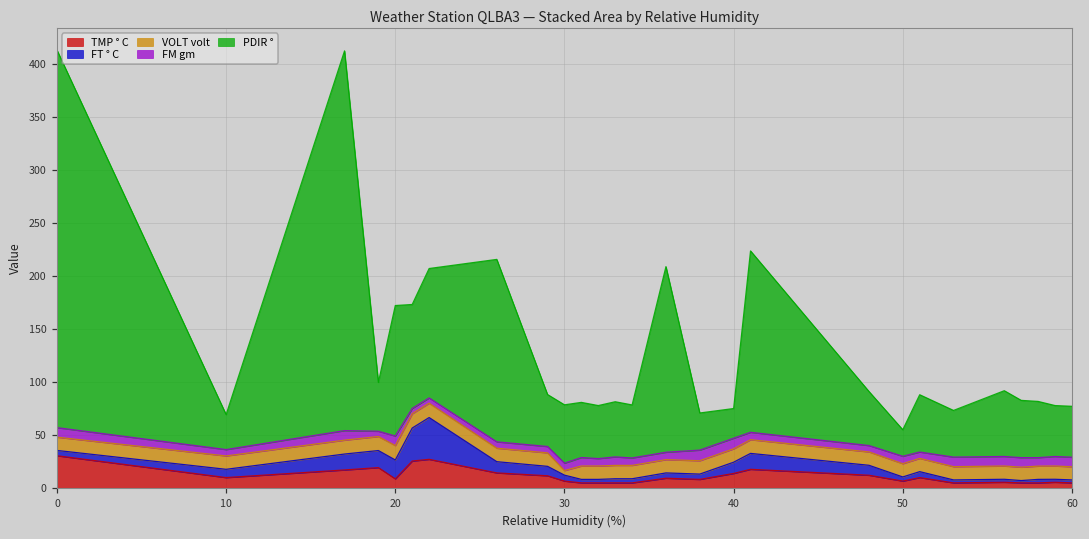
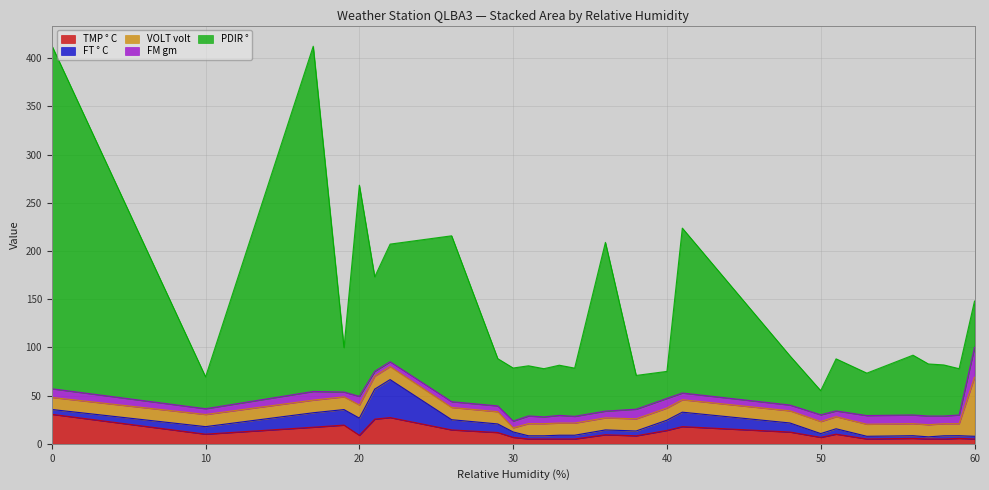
  {
    "TMP ° C": {
      "0": 30,
      "10": 10,
      "20": 10,
      "30": 10,
      "40": 10,
      "50": 10,
      "60": 10
    },
    "FT ° C": {
      "0": 10,
      "10": 10,
      "20": 20,
      "30": 10,
      "40": 10,
      "50": 0,
      "60": 0
    },
    "VOLT volt": {
      "0": 10,
      "10": 10,
      "20": 10,
      "30": 0,
      "40": 10,
      "50": 10,
-     "60": 10
+     "60": 60
    },
    "FM gm": {
      "0": 10,
      "10": 10,
      "20": 10,
      "30": 10,
      "40": 10,
      "50": 10,
-     "60": 10
+     "60": 30
    },
    "PDIR °": {
      "0": 360,
      "10": 30,
-     "20": 120,
+     "20": 220,
      "30": 50,
      "40": 30,
      "50": 30,
      "60": 50
    }
  }
